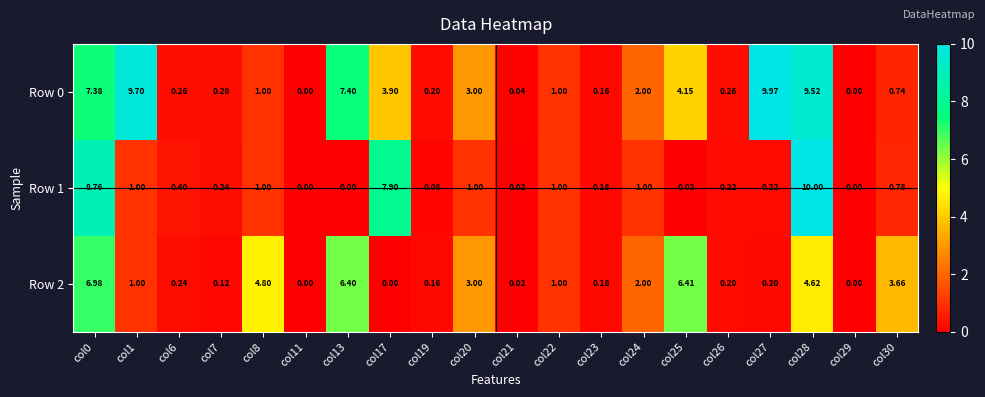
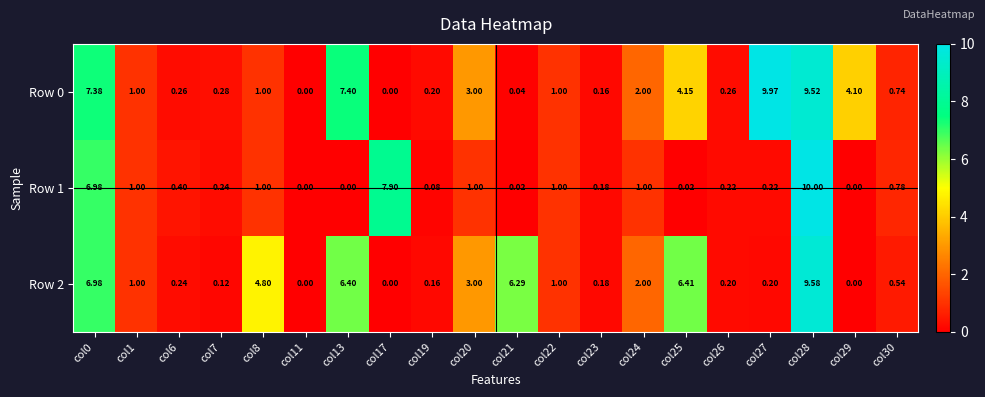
  {
    "Row 0": {
      "col0": 7.38,
-     "col1": 9.70,
+     "col1": 1.00,
      "col6": 0.26,
      "col7": 0.28,
      "col8": 1.00,
      "col11": 0.00,
      "col13": 7.40,
-     "col17": 3.90,
+     "col17": 0.00,
      "col19": 0.20,
      "col20": 3.00,
      "col21": 0.04,
      "col22": 1.00,
      "col23": 0.16,
      "col24": 2.00,
      "col25": 4.15,
      "col26": 0.26,
      "col27": 9.97,
      "col28": 9.52,
-     "col29": 0.00,
+     "col29": 4.10,
      "col30": 0.74
    },
    "Row 1": {
-     "col0": 8.76,
+     "col0": 6.98,
      "col1": 1.00,
      "col6": 0.40,
      "col7": 0.24,
      "col8": 1.00,
      "col11": 0.00,
      "col13": 0.00,
      "col17": 7.90,
      "col19": 0.08,
      "col20": 1.00,
      "col21": 0.02,
      "col22": 1.00,
      "col23": 0.18,
      "col24": 1.00,
      "col25": 0.02,
      "col26": 0.22,
      "col27": 0.22,
      "col28": 10.00,
      "col29": 0.00,
      "col30": 0.78
    },
    "Row 2": {
      "col0": 6.98,
      "col1": 1.00,
      "col6": 0.24,
      "col7": 0.12,
      "col8": 4.80,
      "col11": 0.00,
      "col13": 6.40,
      "col17": 0.00,
      "col19": 0.16,
      "col20": 3.00,
-     "col21": 0.02,
+     "col21": 6.29,
      "col22": 1.00,
      "col23": 0.18,
      "col24": 2.00,
      "col25": 6.41,
      "col26": 0.20,
      "col27": 0.20,
-     "col28": 4.62,
+     "col28": 9.58,
      "col29": 0.00,
-     "col30": 3.66
+     "col30": 0.54
    }
  }
